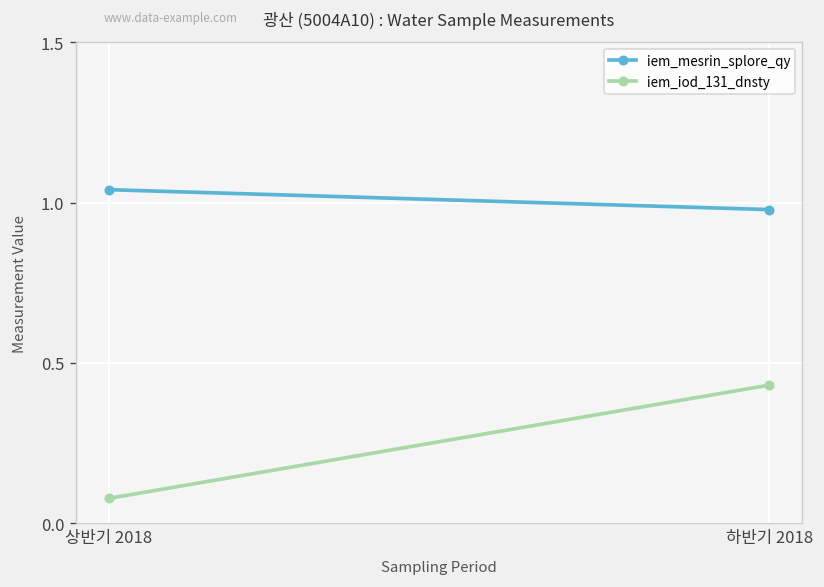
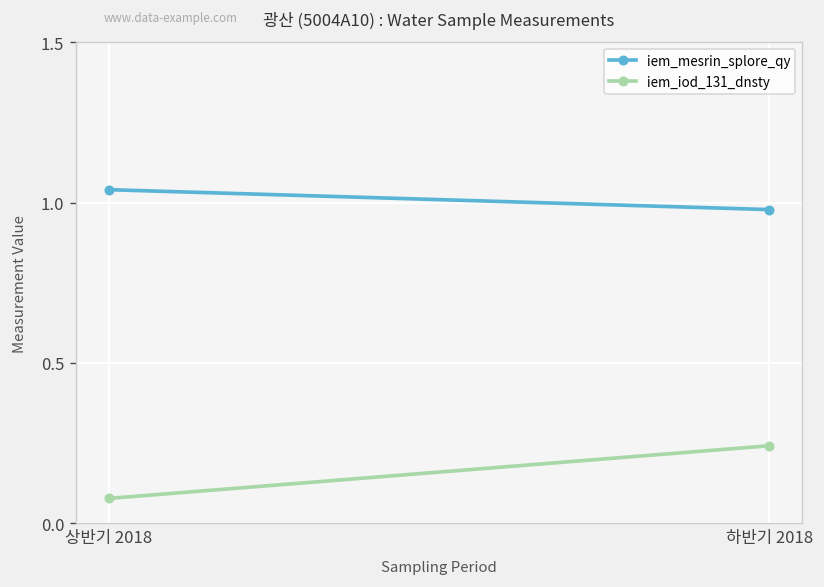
  {
    "iem_mesrin_splore_qy": {
      "상반기 2018": 1.04,
      "하반기 2018": 0.98
    },
    "iem_iod_131_dnsty": {
      "상반기 2018": 0.08,
-     "하반기 2018": 0.43
+     "하반기 2018": 0.24
    }
  }
